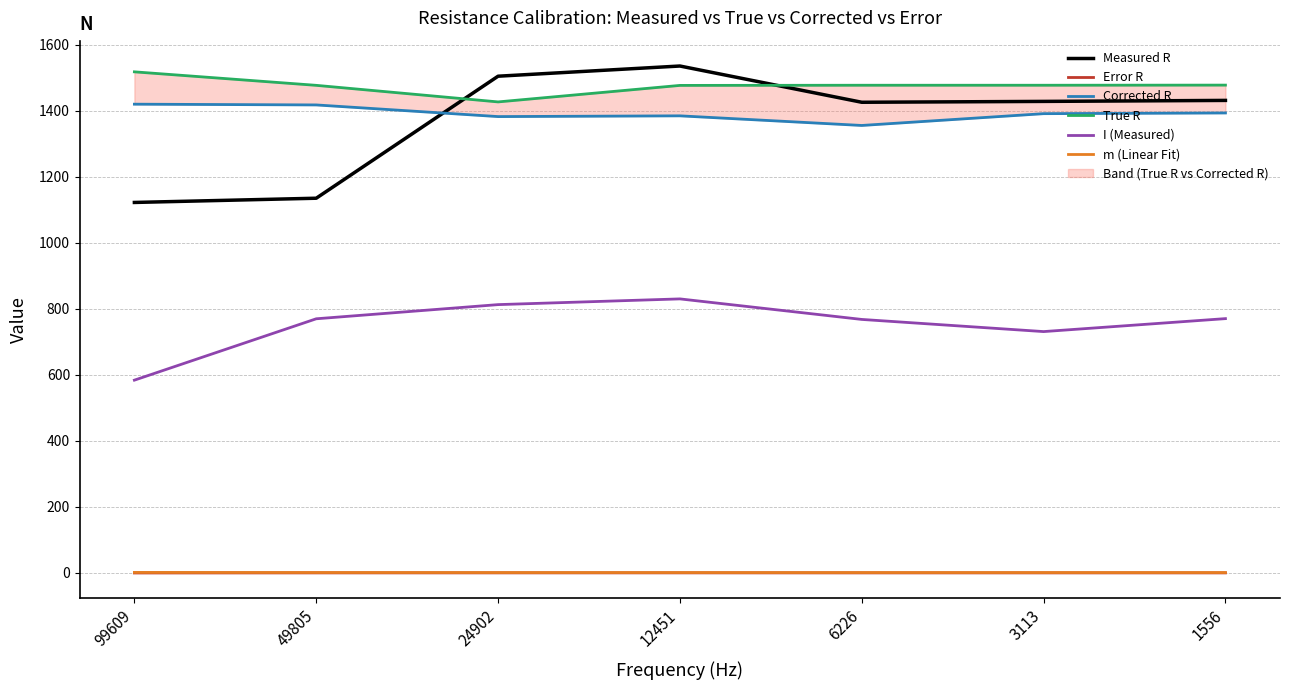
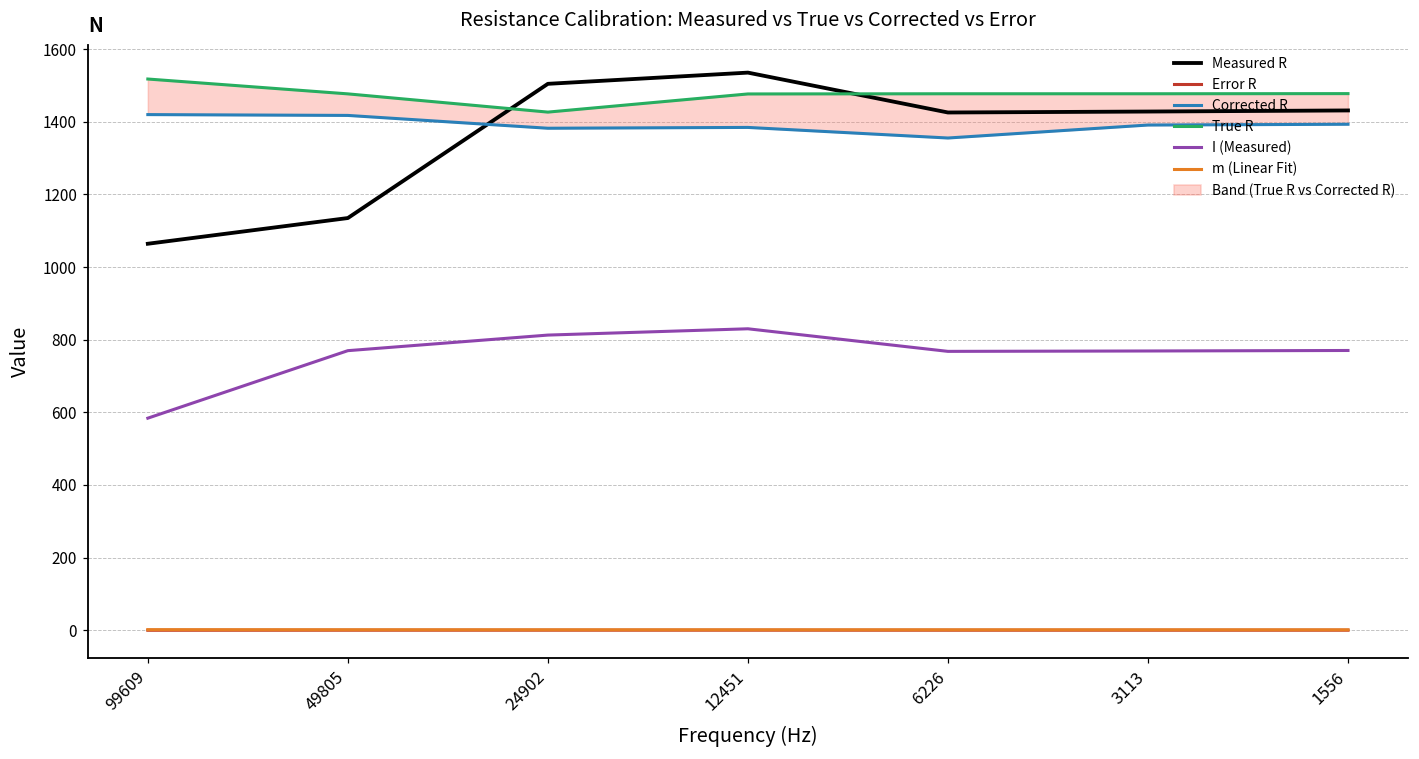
  {
    "Measured R": {
-     "99609": 1120,
+     "99609": 1060,
      "49805": 1140,
      "24902": 1500,
      "12451": 1540,
      "6226": 1430,
      "3113": 1430,
      "1556": 1430
    },
    "Corrected R": {
      "99609": 1420,
      "49805": 1420,
      "24902": 1380,
      "12451": 1380,
      "6226": 1360,
      "3113": 1390,
      "1556": 1390
    },
    "Band (True R vs Corrected R)": {
      "99609": 1520,
      "49805": 1480,
      "24902": 1430,
      "12451": 1480,
      "6226": 1480,
      "3113": 1480,
      "1556": 1480
    },
    "I (Measured)": {
      "99609": 580,
      "49805": 770,
      "24902": 810,
      "12451": 830,
      "6226": 770,
-     "3113": 730,
+     "3113": 770,
      "1556": 770
    }
  }
